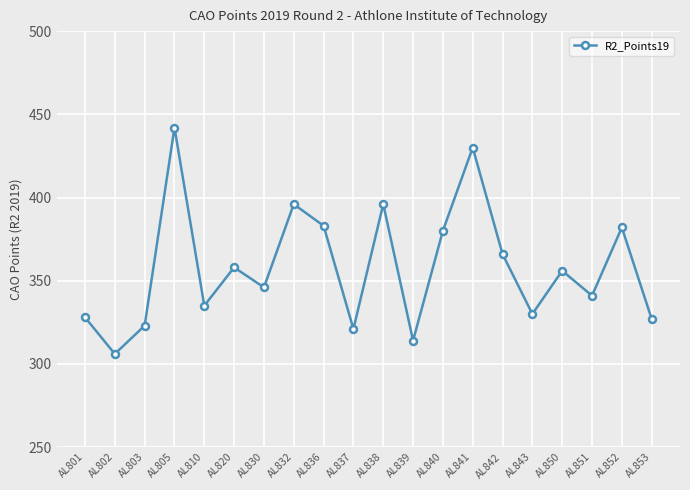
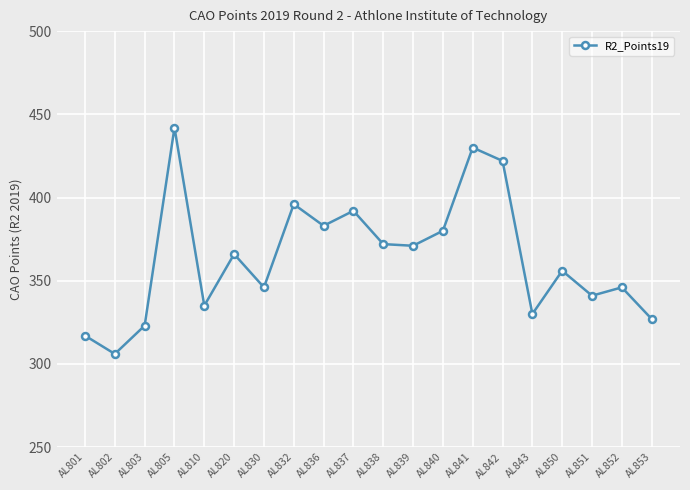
  {
-   "AL801": 328,
+   "AL801": 317,
    "AL802": 306,
    "AL803": 323,
    "AL805": 442,
    "AL810": 335,
-   "AL820": 358,
+   "AL820": 366,
    "AL830": 346,
    "AL832": 396,
    "AL836": 383,
-   "AL837": 321,
-   "AL838": 396,
-   "AL839": 314,
+   "AL837": 392,
+   "AL838": 372,
+   "AL839": 371,
    "AL840": 380,
    "AL841": 430,
-   "AL842": 366,
+   "AL842": 422,
    "AL843": 330,
    "AL850": 356,
    "AL851": 341,
-   "AL852": 382,
+   "AL852": 346,
    "AL853": 327
  }
